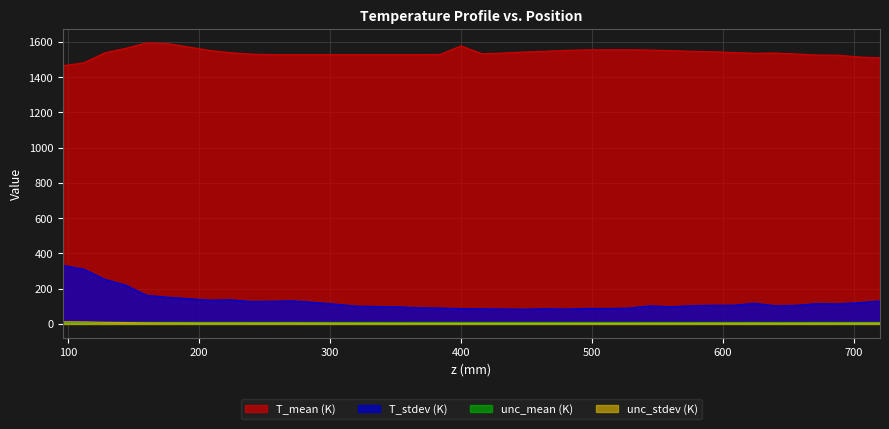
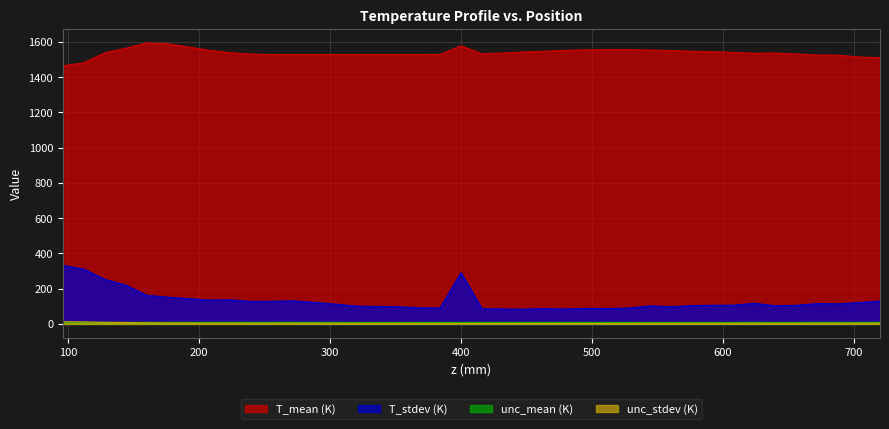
  {
    "T_mean (K)": {
      "400": 1580
    },
    "T_stdev (K)": {
-     "400": 90
+     "400": 290
    }
  }
